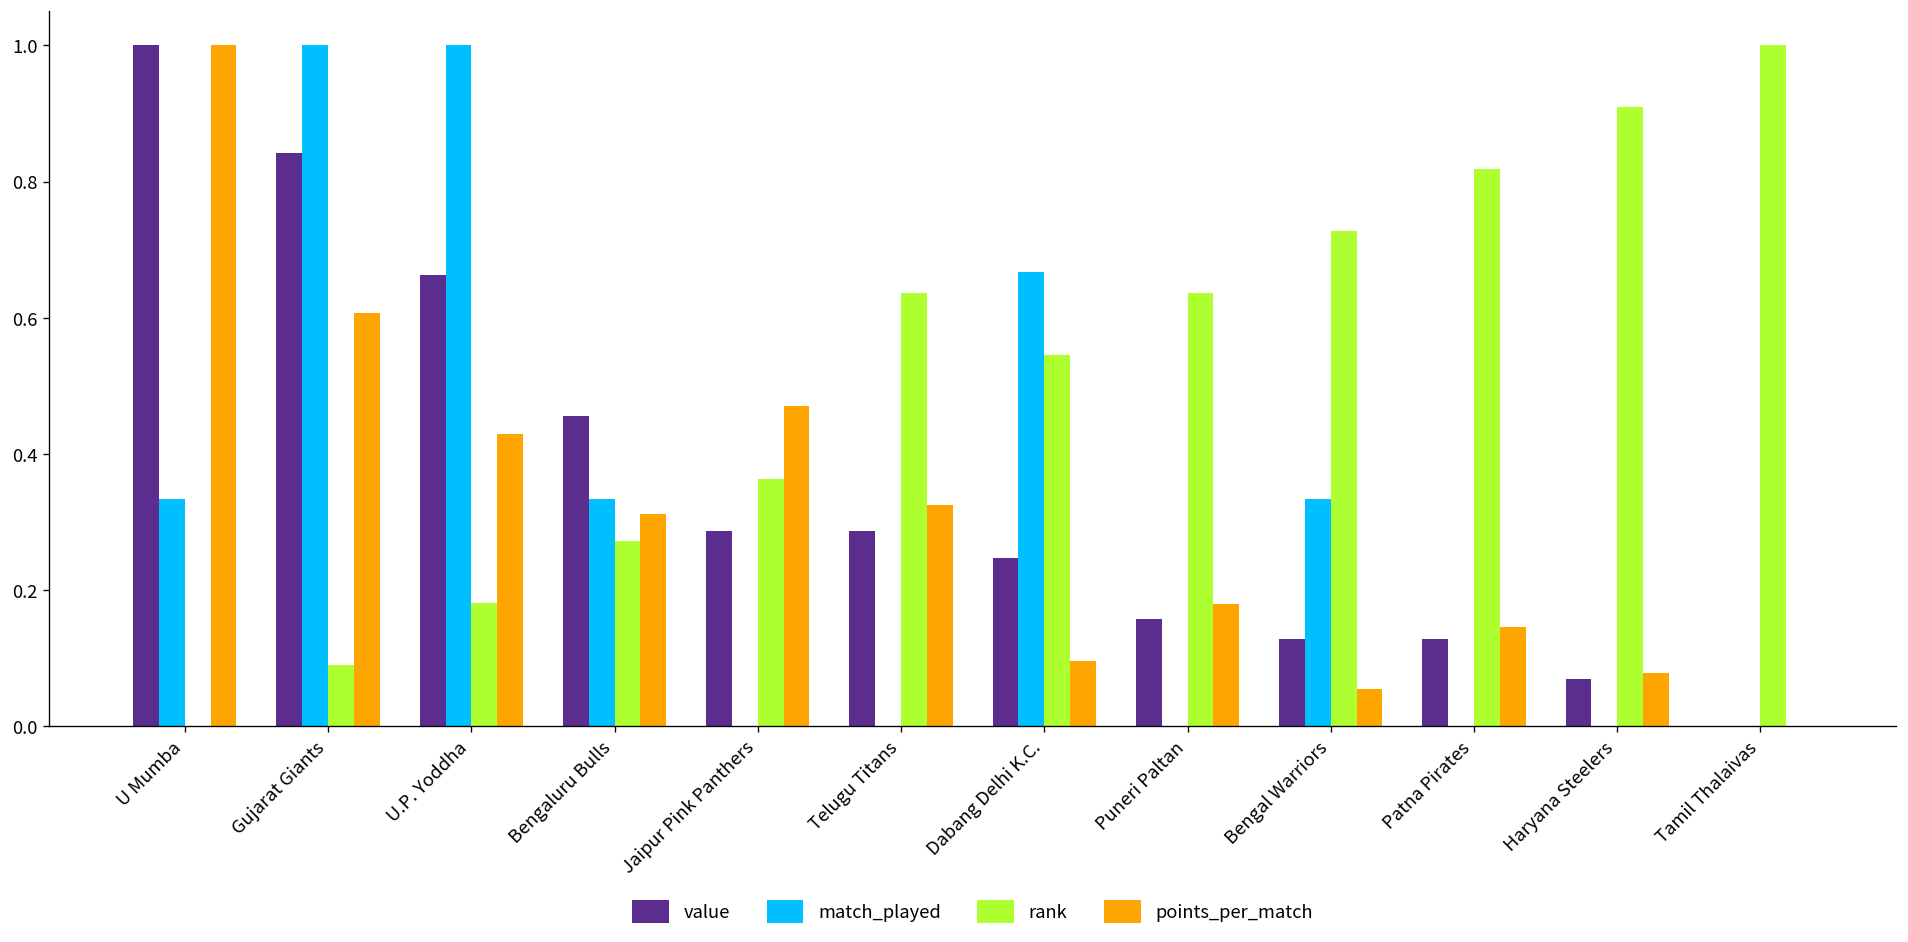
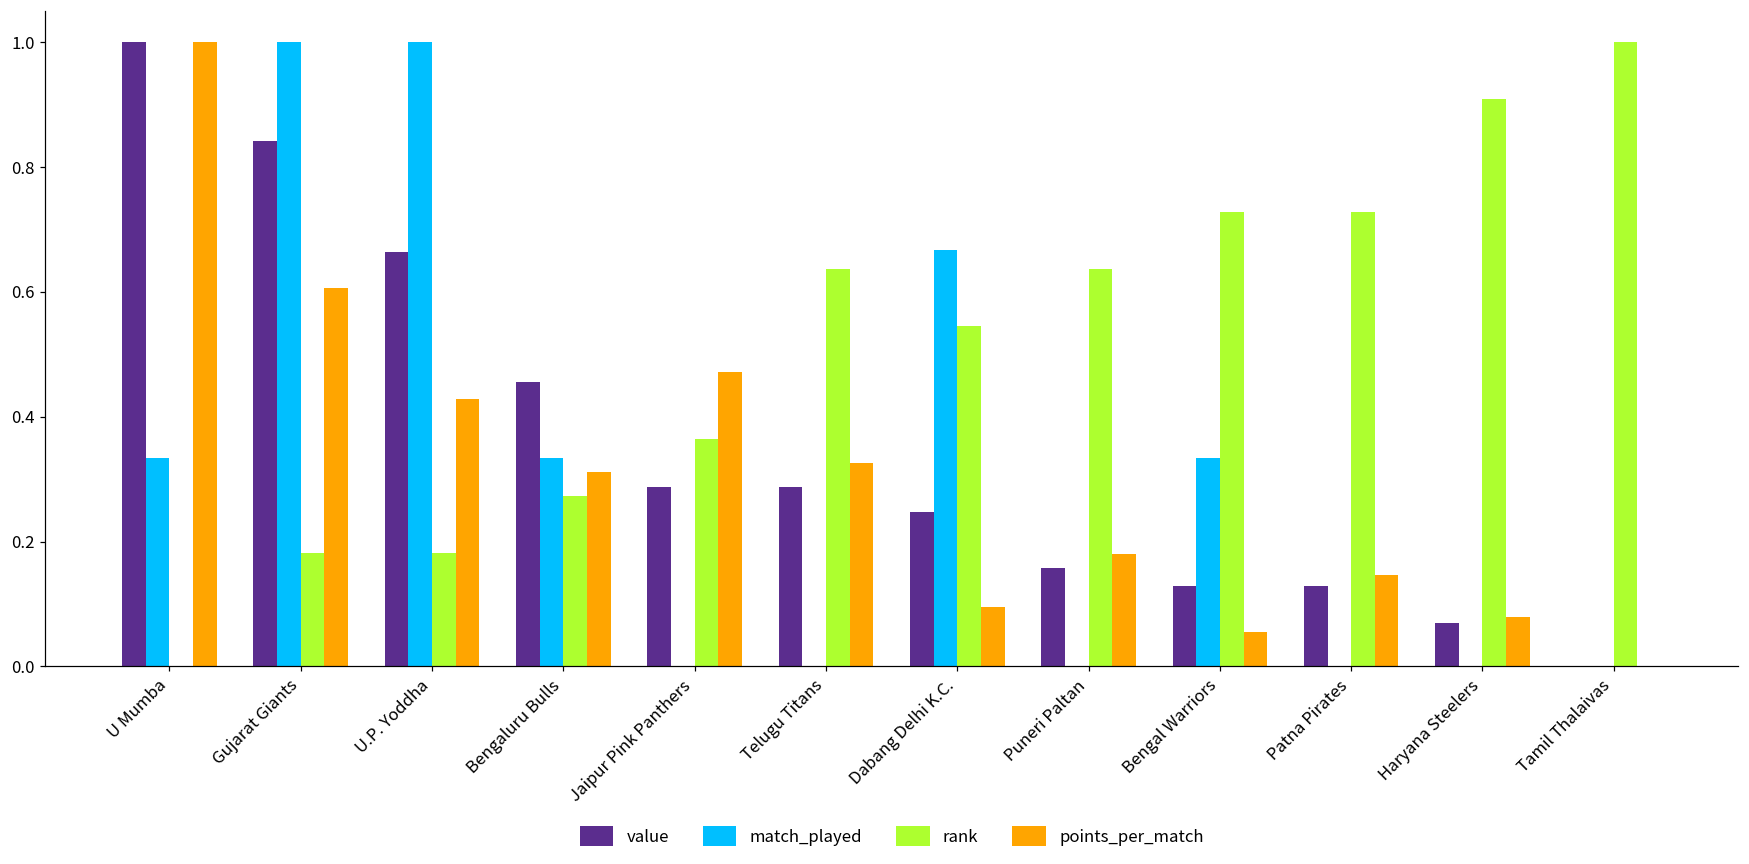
  {
    "value": {
      "U Mumba": 1.00,
      "Gujarat Giants": 0.84,
      "U.P. Yoddha": 0.66,
      "Bengaluru Bulls": 0.46,
      "Jaipur Pink Panthers": 0.29,
      "Telugu Titans": 0.29,
      "Dabang Delhi K.C.": 0.25,
      "Puneri Paltan": 0.16,
      "Bengal Warriors": 0.13,
      "Patna Pirates": 0.13,
      "Haryana Steelers": 0.07,
      "Tamil Thalaivas": 0.00
    },
    "match_played": {
      "U Mumba": 0.33,
      "Gujarat Giants": 1.00,
      "U.P. Yoddha": 1.00,
      "Bengaluru Bulls": 0.33,
      "Jaipur Pink Panthers": 0.00,
      "Telugu Titans": 0.00,
      "Dabang Delhi K.C.": 0.67,
      "Puneri Paltan": 0.00,
      "Bengal Warriors": 0.33,
      "Patna Pirates": 0.00,
      "Haryana Steelers": 0.00,
      "Tamil Thalaivas": 0.00
    },
    "rank": {
      "U Mumba": 0.00,
-     "Gujarat Giants": 0.09,
+     "Gujarat Giants": 0.18,
      "U.P. Yoddha": 0.18,
      "Bengaluru Bulls": 0.27,
      "Jaipur Pink Panthers": 0.36,
      "Telugu Titans": 0.64,
      "Dabang Delhi K.C.": 0.55,
      "Puneri Paltan": 0.64,
      "Bengal Warriors": 0.73,
-     "Patna Pirates": 0.82,
+     "Patna Pirates": 0.73,
      "Haryana Steelers": 0.91,
      "Tamil Thalaivas": 1.00
    },
    "points_per_match": {
      "U Mumba": 1.00,
      "Gujarat Giants": 0.61,
      "U.P. Yoddha": 0.43,
      "Bengaluru Bulls": 0.31,
      "Jaipur Pink Panthers": 0.47,
      "Telugu Titans": 0.33,
      "Dabang Delhi K.C.": 0.10,
      "Puneri Paltan": 0.18,
      "Bengal Warriors": 0.06,
      "Patna Pirates": 0.15,
      "Haryana Steelers": 0.08,
      "Tamil Thalaivas": 0.00
    }
  }
